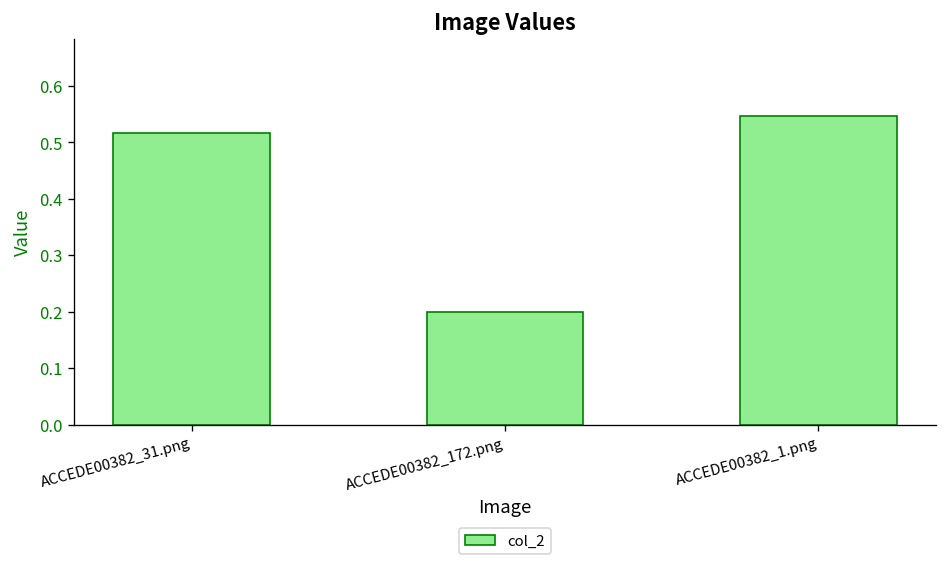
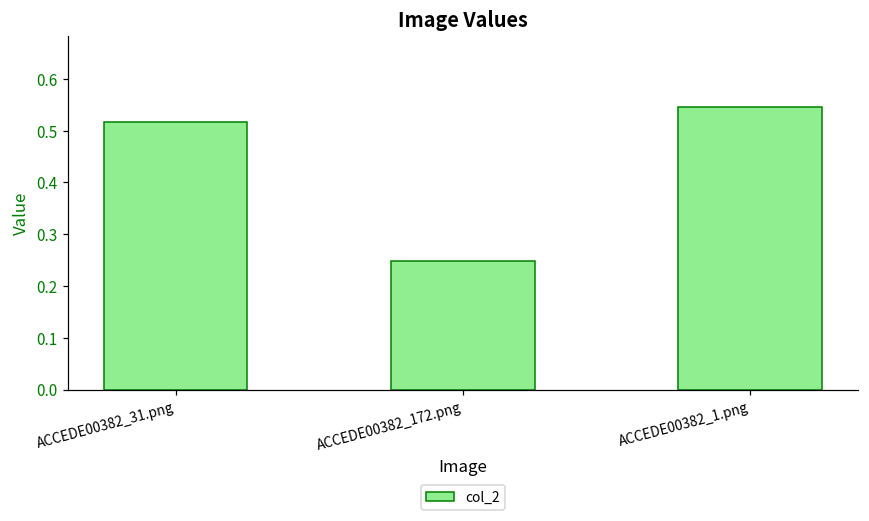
  {
    "ACCEDE00382_31.png": 0.52,
-   "ACCEDE00382_172.png": 0.20,
+   "ACCEDE00382_172.png": 0.25,
    "ACCEDE00382_1.png": 0.55
  }
